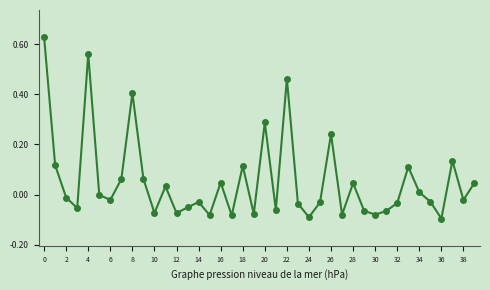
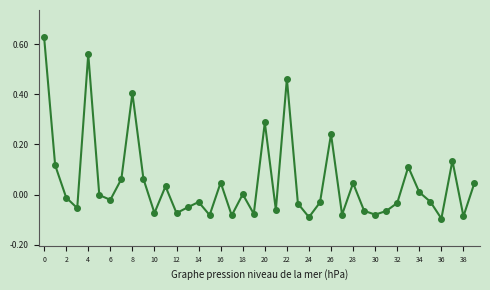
  {
    "0": 0.63,
    "2": -0.01,
    "4": 0.56,
    "6": -0.02,
    "8": 0.40,
    "10": -0.07,
    "12": -0.07,
    "14": -0.03,
    "16": 0.05,
-   "18": 0.11,
+   "18": 0.00,
    "20": 0.29,
    "22": 0.46,
    "24": -0.09,
    "26": 0.24,
    "28": 0.05,
    "30": -0.08,
    "32": -0.03,
    "34": 0.01,
    "36": -0.10,
-   "38": -0.02
+   "38": -0.09
  }
